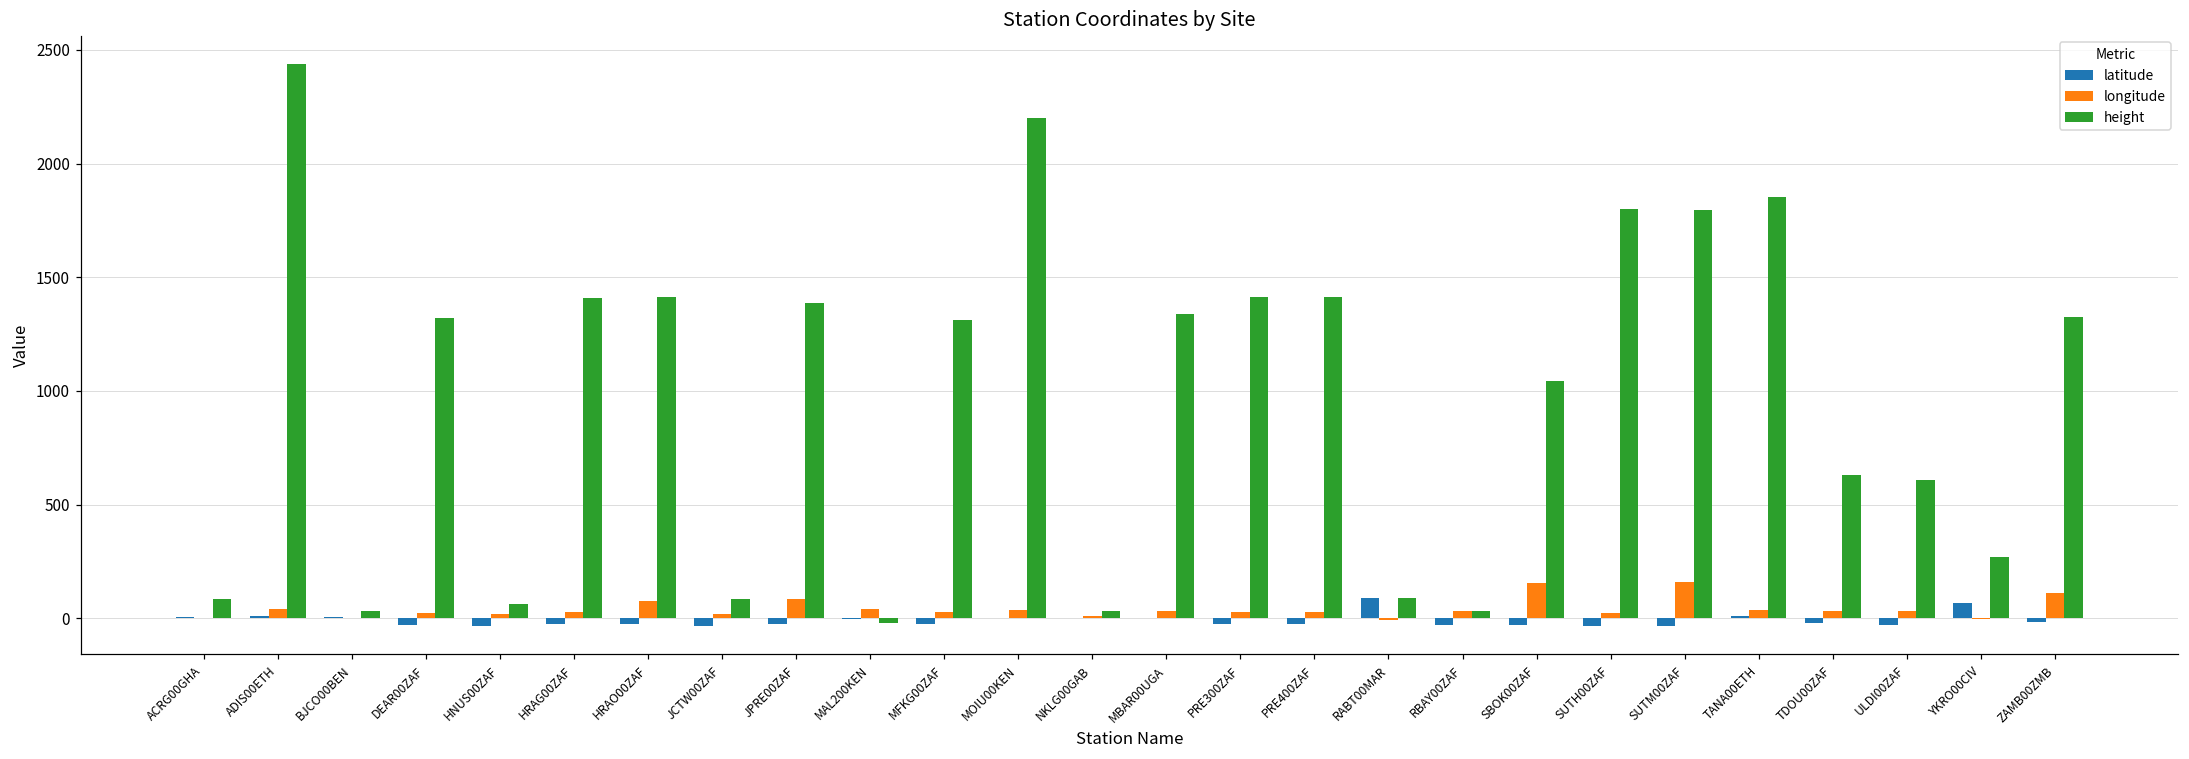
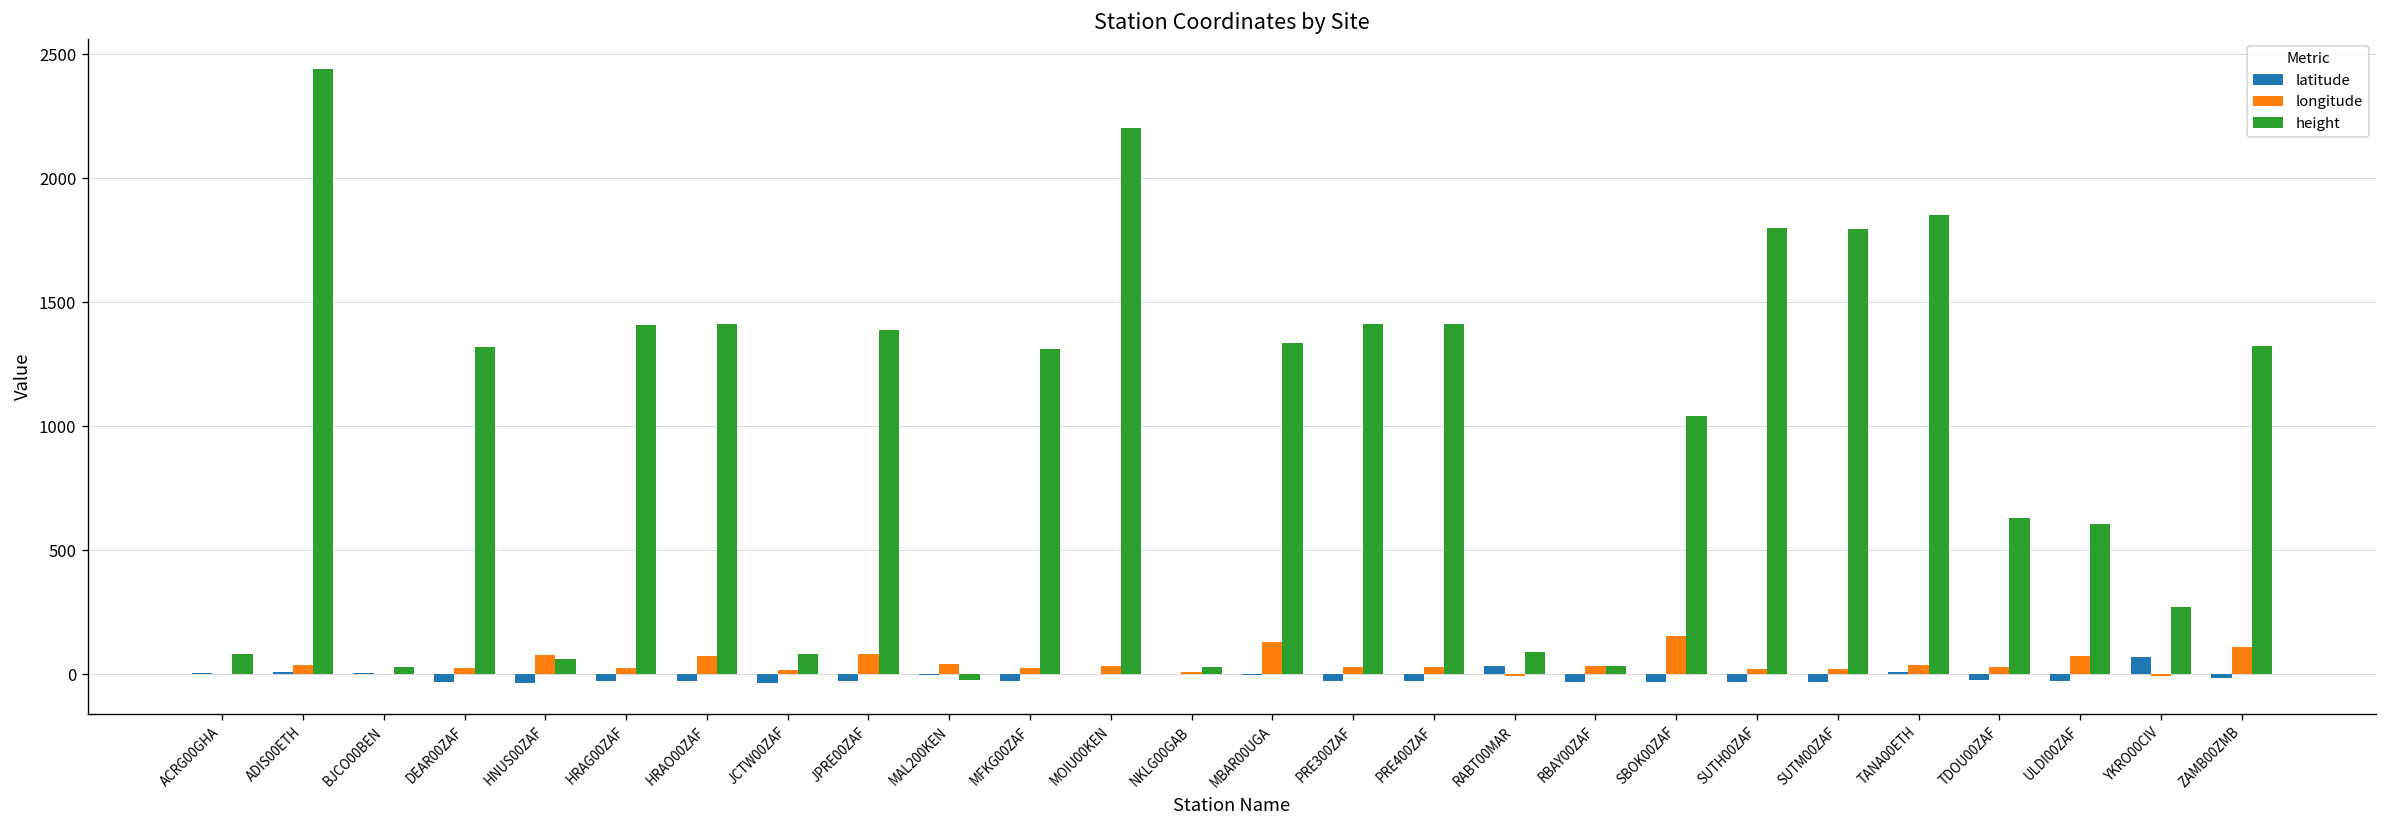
  {
    "latitude": {
      "DEAR00ZAF": -30,
      "HNUS00ZAF": -30,
      "HRAG00ZAF": -30,
      "HRAO00ZAF": -30,
      "JCTW00ZAF": -30,
      "JPRE00ZAF": -30,
      "MFKG00ZAF": -30,
      "PRE300ZAF": -30,
      "PRE400ZAF": -30,
-     "RABT00MAR": 90,
+     "RABT00MAR": 30,
      "RBAY00ZAF": -30,
      "SBOK00ZAF": -30,
      "SUTH00ZAF": -30,
      "SUTM00ZAF": -30,
      "TDOU00ZAF": -20,
      "ULDI00ZAF": -30,
      "YKRO00CIV": 70,
      "ZAMB00ZMB": -20
    },
    "longitude": {
      "ADIS00ETH": 40,
      "DEAR00ZAF": 20,
-     "HNUS00ZAF": 20,
+     "HNUS00ZAF": 80,
      "HRAG00ZAF": 30,
      "HRAO00ZAF": 70,
      "JCTW00ZAF": 20,
      "JPRE00ZAF": 80,
      "MAL200KEN": 40,
      "MFKG00ZAF": 30,
      "MOIU00KEN": 40,
-     "MBAR00UGA": 30,
+     "MBAR00UGA": 130,
      "PRE300ZAF": 30,
      "PRE400ZAF": 30,
      "RBAY00ZAF": 30,
      "SBOK00ZAF": 160,
      "SUTH00ZAF": 20,
-     "SUTM00ZAF": 160,
+     "SUTM00ZAF": 20,
      "TANA00ETH": 40,
      "TDOU00ZAF": 30,
-     "ULDI00ZAF": 30,
+     "ULDI00ZAF": 70,
      "ZAMB00ZMB": 110
    },
    "height": {
      "ACRG00GHA": 80,
      "ADIS00ETH": 2440,
      "BJCO00BEN": 30,
      "DEAR00ZAF": 1320,
      "HNUS00ZAF": 60,
      "HRAG00ZAF": 1410,
      "HRAO00ZAF": 1410,
      "JCTW00ZAF": 80,
      "JPRE00ZAF": 1390,
      "MAL200KEN": -20,
      "MFKG00ZAF": 1310,
      "MOIU00KEN": 2200,
      "NKLG00GAB": 30,
      "MBAR00UGA": 1340,
      "PRE300ZAF": 1410,
      "PRE400ZAF": 1410,
      "RABT00MAR": 90,
      "RBAY00ZAF": 30,
      "SBOK00ZAF": 1040,
      "SUTH00ZAF": 1800,
      "SUTM00ZAF": 1800,
      "TANA00ETH": 1850,
      "TDOU00ZAF": 630,
      "ULDI00ZAF": 610,
      "YKRO00CIV": 270,
      "ZAMB00ZMB": 1330
    }
  }
